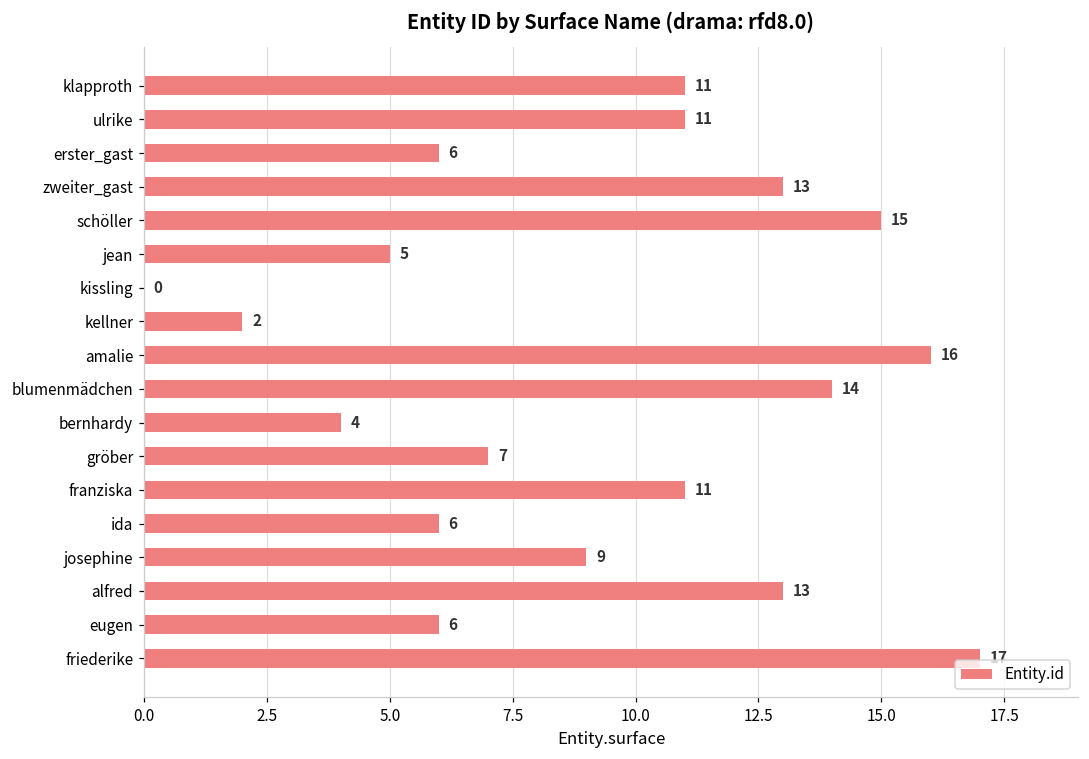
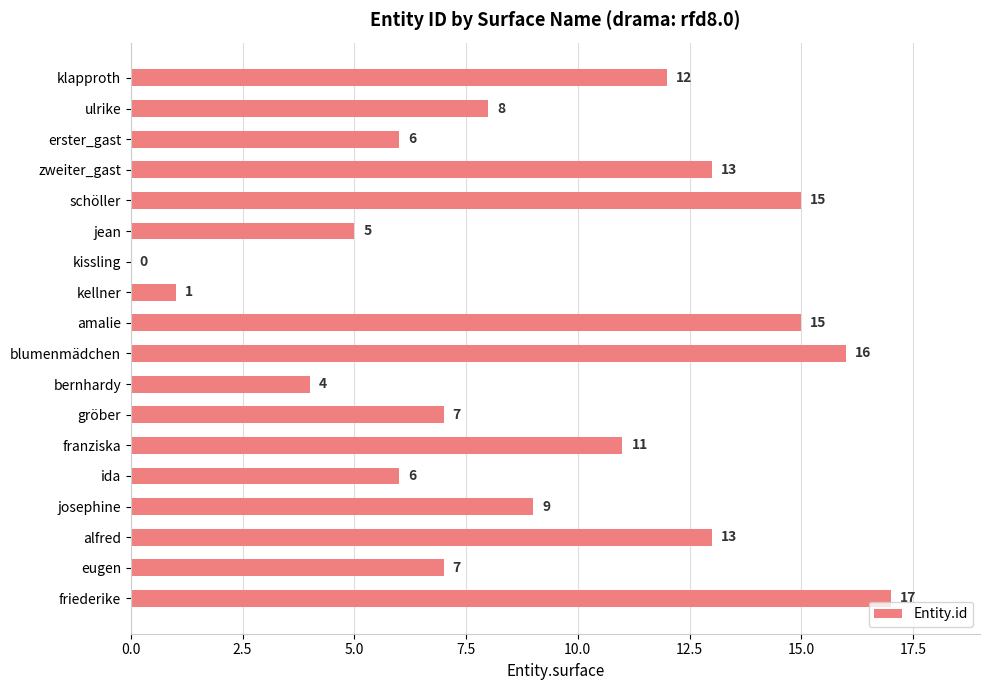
  {
-   "klapproth": 11,
-   "ulrike": 11,
+   "klapproth": 12,
+   "ulrike": 8,
    "erster_gast": 6,
    "zweiter_gast": 13,
    "schöller": 15,
    "jean": 5,
    "kissling": 0,
-   "kellner": 2,
-   "amalie": 16,
-   "blumenmädchen": 14,
+   "kellner": 1,
+   "amalie": 15,
+   "blumenmädchen": 16,
    "bernhardy": 4,
    "gröber": 7,
    "franziska": 11,
    "ida": 6,
    "josephine": 9,
    "alfred": 13,
-   "eugen": 6
+   "eugen": 7
  }
